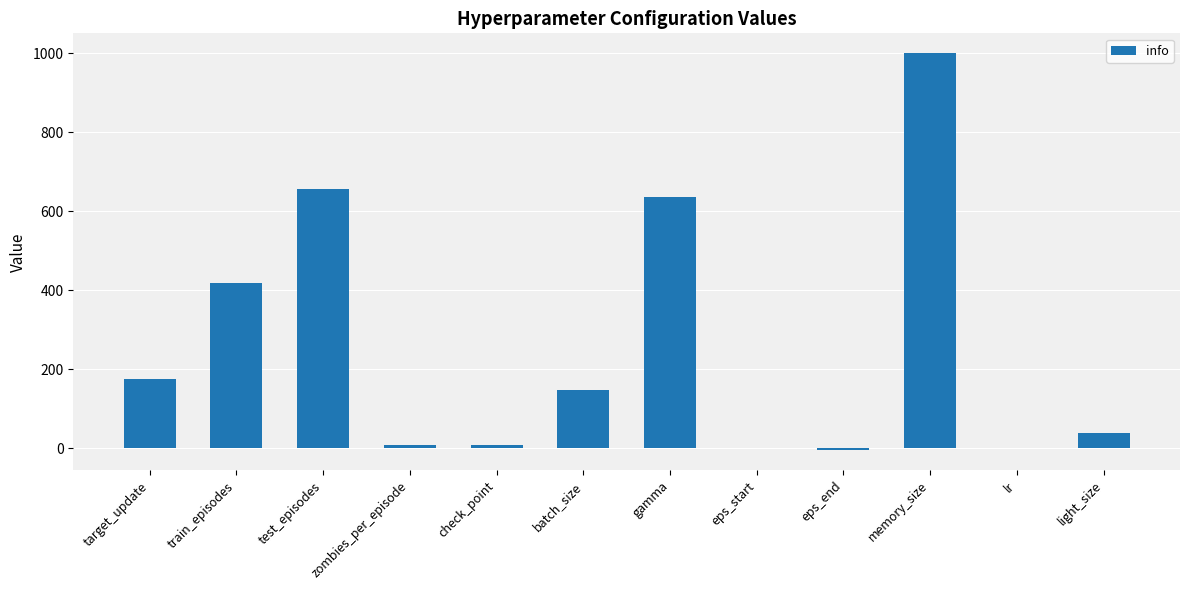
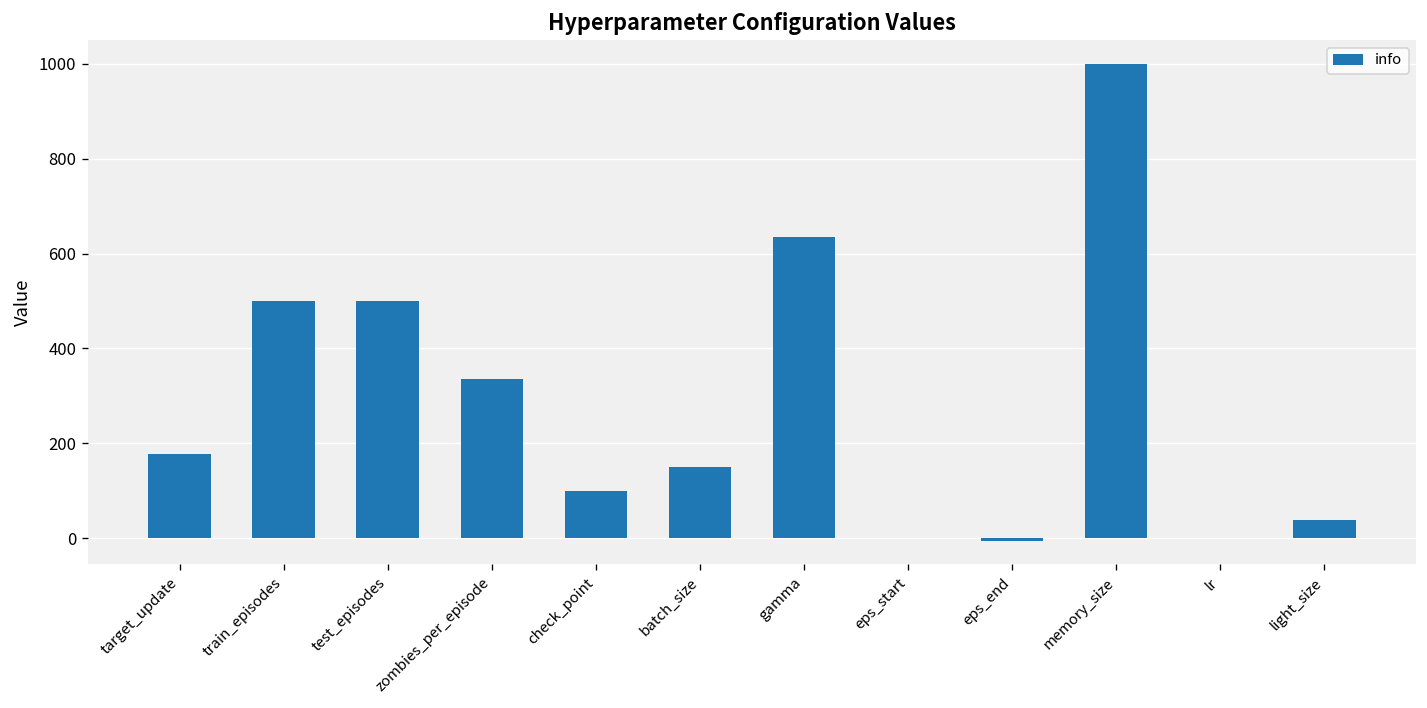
  {
    "target_update": 180,
-   "train_episodes": 420,
-   "test_episodes": 660,
-   "zombies_per_episode": 10,
-   "check_point": 10,
+   "train_episodes": 500,
+   "test_episodes": 500,
+   "zombies_per_episode": 340,
+   "check_point": 100,
    "batch_size": 150,
    "gamma": 640,
    "memory_size": 1000,
    "light_size": 40
  }
